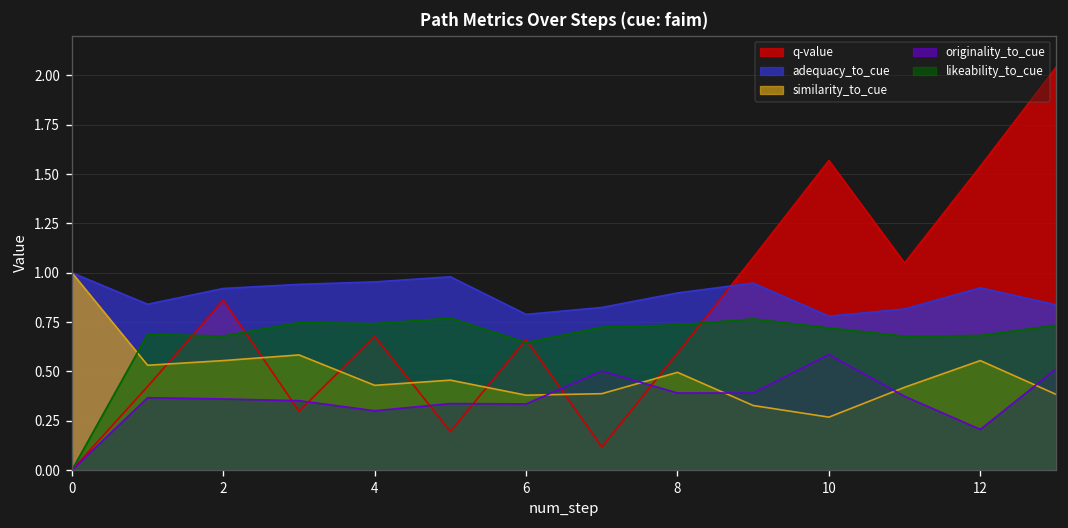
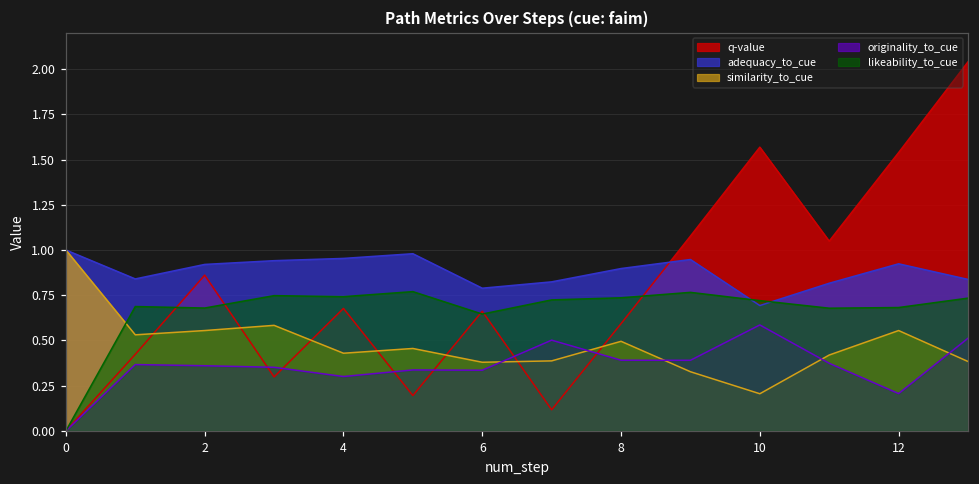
  {
    "q-value": {
      "2": 0.86,
      "4": 0.68,
      "6": 0.66,
      "8": 0.59,
      "10": 1.57,
      "12": 1.54
    },
    "adequacy_to_cue": {
      "2": 0.92,
      "4": 0.95,
      "6": 0.79,
      "8": 0.90,
-     "10": 0.78,
+     "10": 0.69,
      "12": 0.92
    },
    "similarity_to_cue": {
      "2": 0.55,
      "4": 0.43,
      "6": 0.38,
      "8": 0.50,
-     "10": 0.27,
+     "10": 0.21,
      "12": 0.55
    },
    "originality_to_cue": {
      "2": 0.36,
      "4": 0.30,
      "6": 0.34,
      "8": 0.39,
      "10": 0.59,
      "12": 0.21
    },
    "likeability_to_cue": {
      "2": 0.68,
      "4": 0.74,
      "6": 0.65,
      "8": 0.74,
      "10": 0.72,
      "12": 0.68
    }
  }
